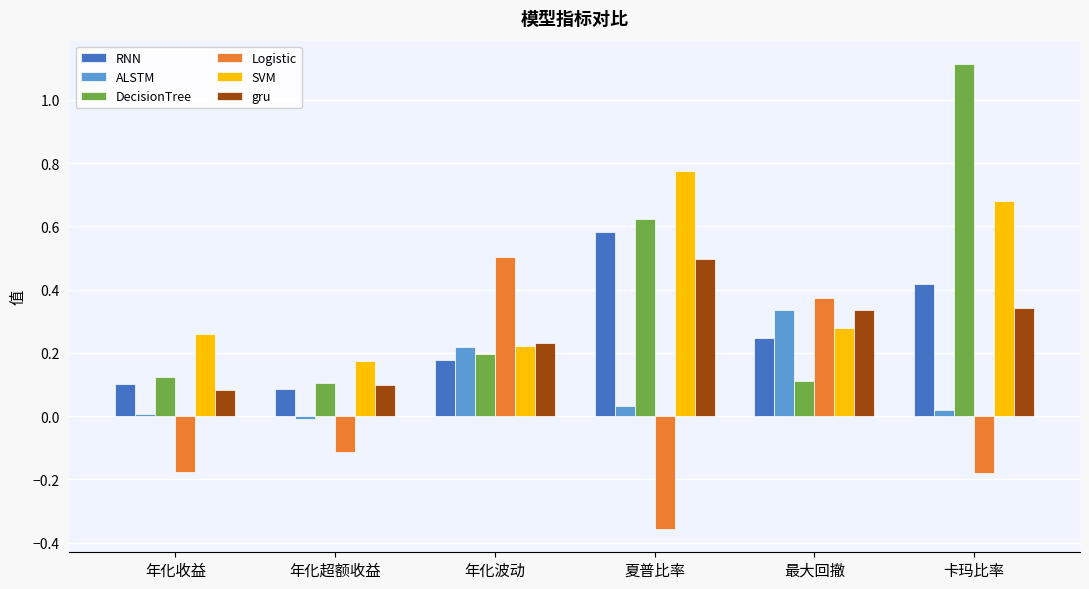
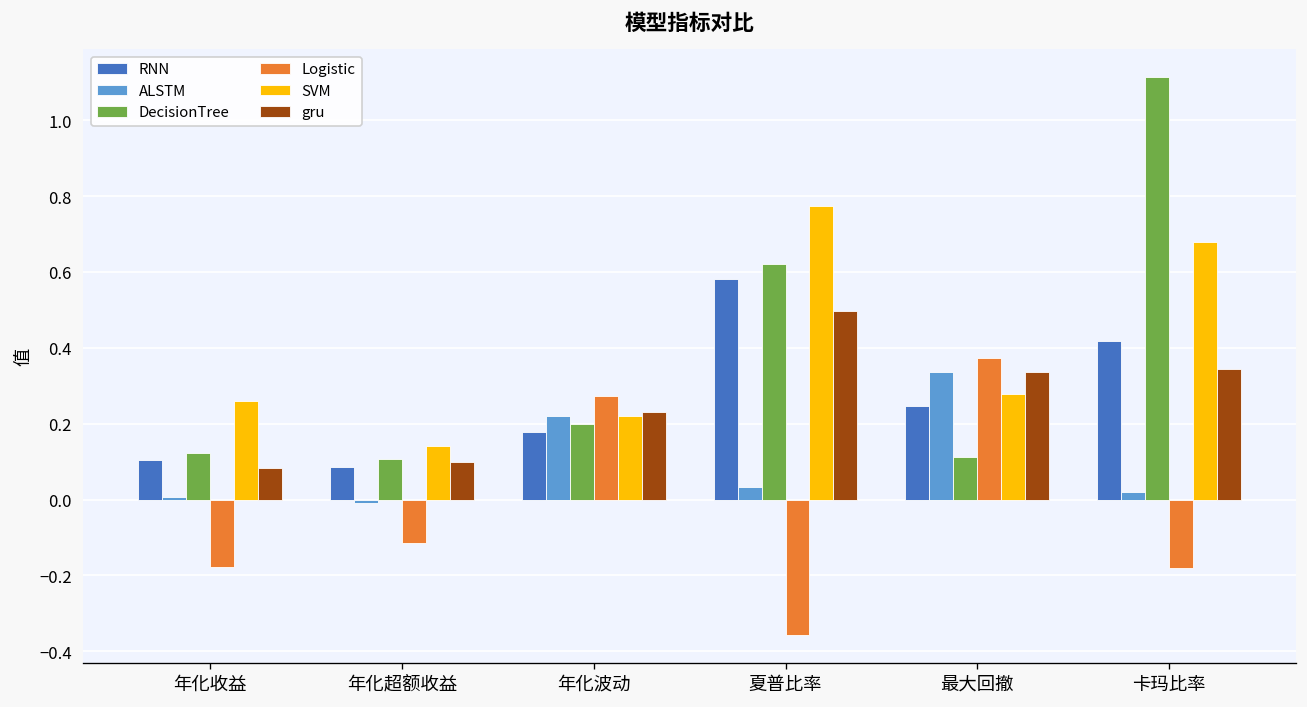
  {
    "DecisionTree": {
      "年化收益": 0.12,
      "年化超额收益": 0.11,
      "年化波动": 0.20,
      "夏普比率": 0.62,
      "最大回撤": 0.11,
      "卡玛比率": 1.11
    },
    "Logistic": {
      "年化收益": -0.18,
      "年化超额收益": -0.11,
-     "年化波动": 0.50,
+     "年化波动": 0.27,
      "夏普比率": -0.36,
      "最大回撤": 0.37,
      "卡玛比率": -0.18
    },
    "SVM": {
      "年化收益": 0.26,
-     "年化超额收益": 0.17,
+     "年化超额收益": 0.14,
      "年化波动": 0.22,
      "夏普比率": 0.77,
      "最大回撤": 0.28,
      "卡玛比率": 0.68
    },
    "gru": {
      "年化收益": 0.08,
      "年化超额收益": 0.10,
      "年化波动": 0.23,
      "夏普比率": 0.50,
      "最大回撤": 0.34,
      "卡玛比率": 0.34
    }
  }
